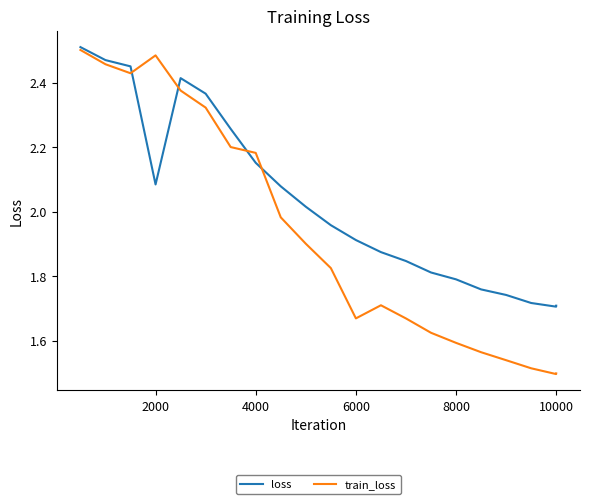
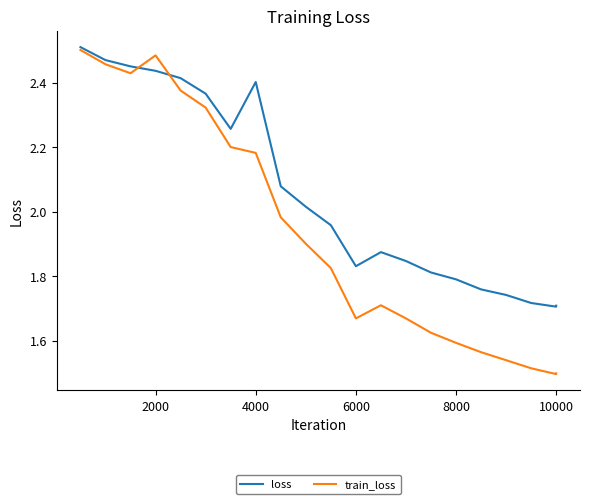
  {
    "loss": {
-     "2000": 2.08,
-     "4000": 2.15,
-     "6000": 1.91,
+     "2000": 2.44,
+     "4000": 2.40,
+     "6000": 1.83,
      "8000": 1.79,
      "10000": 1.71
    },
    "train_loss": {
      "2000": 2.48,
      "4000": 2.18,
      "6000": 1.67,
      "8000": 1.59,
      "10000": 1.50
    }
  }
